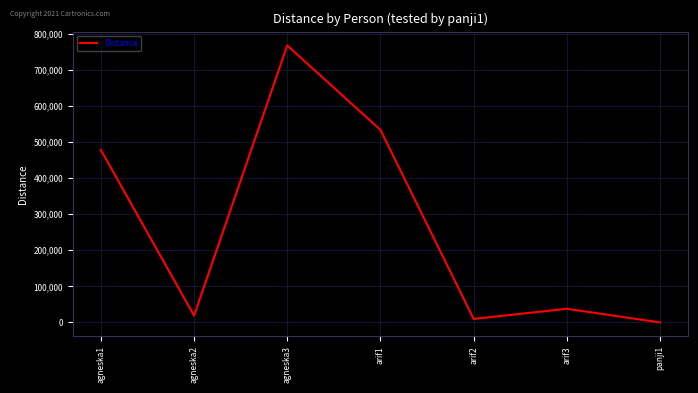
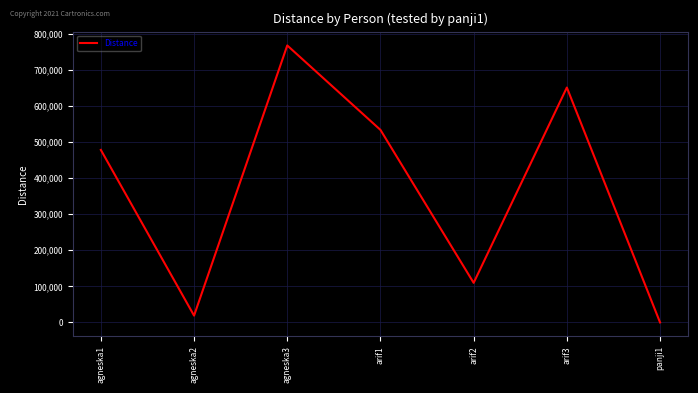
  {
    "agneska1": "480,000",
    "agneska2": "20,000",
    "agneska3": "770,000",
    "arif1": "530,000",
-   "arif2": "10,000",
-   "arif3": "40,000",
+   "arif2": "110,000",
+   "arif3": "650,000",
    "panji1": "0"
  }
